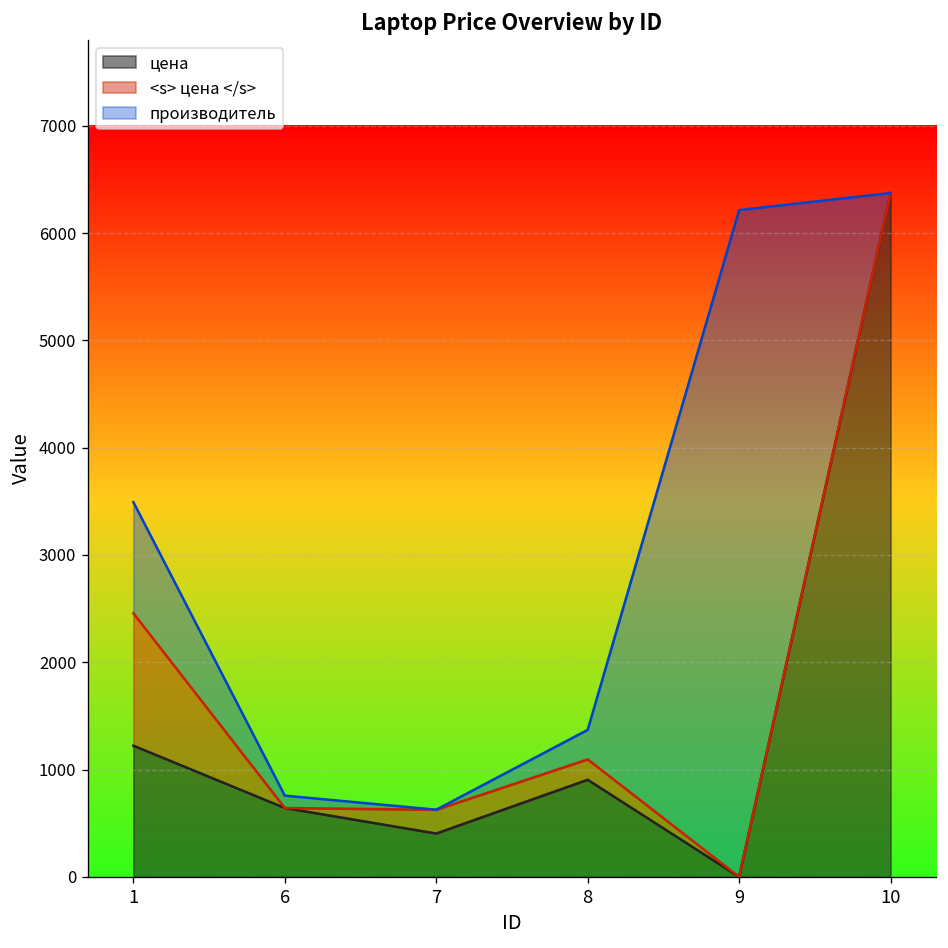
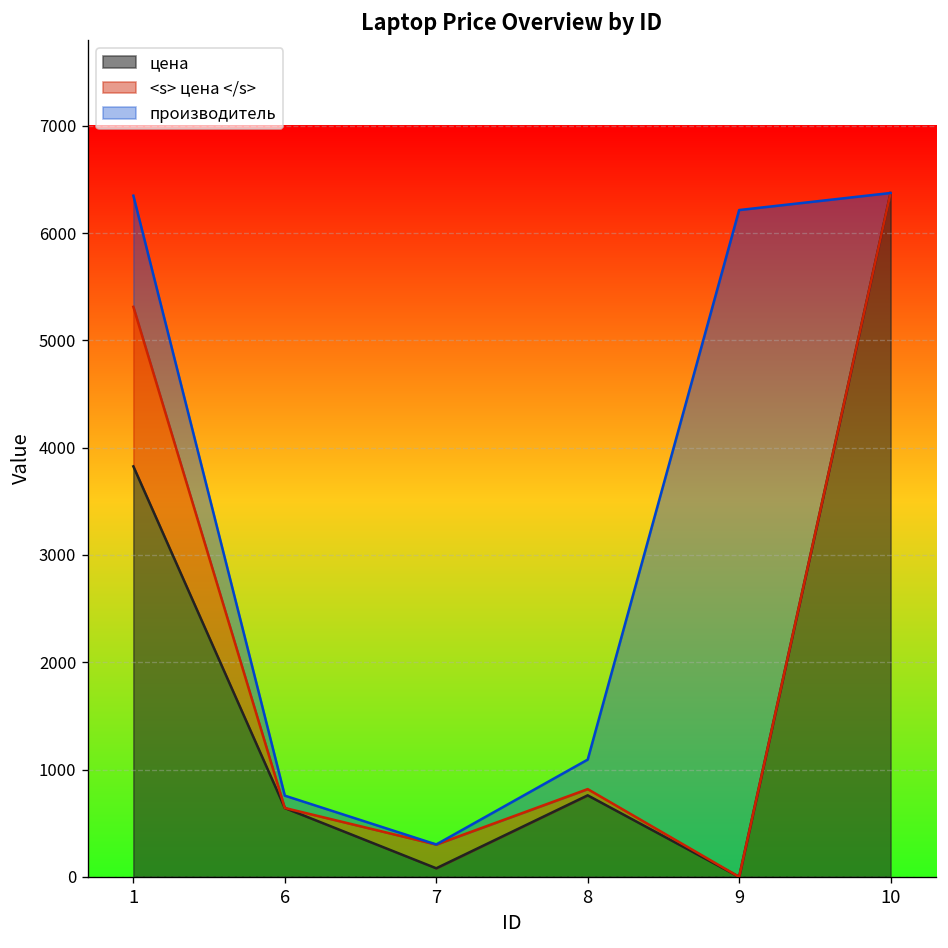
  {
    "цена": {
-     "1": 1200,
-     "7": 400,
-     "8": 900
+     "1": 3800,
+     "7": 100,
+     "8": 800
    },
    "<s> цена </s>": {
-     "1": 1200,
-     "8": 200
+     "1": 1500,
+     "8": 100
    },
    "производитель": {
      "1": 1000,
      "6": 100,
      "8": 300,
      "9": 6200
    }
  }
